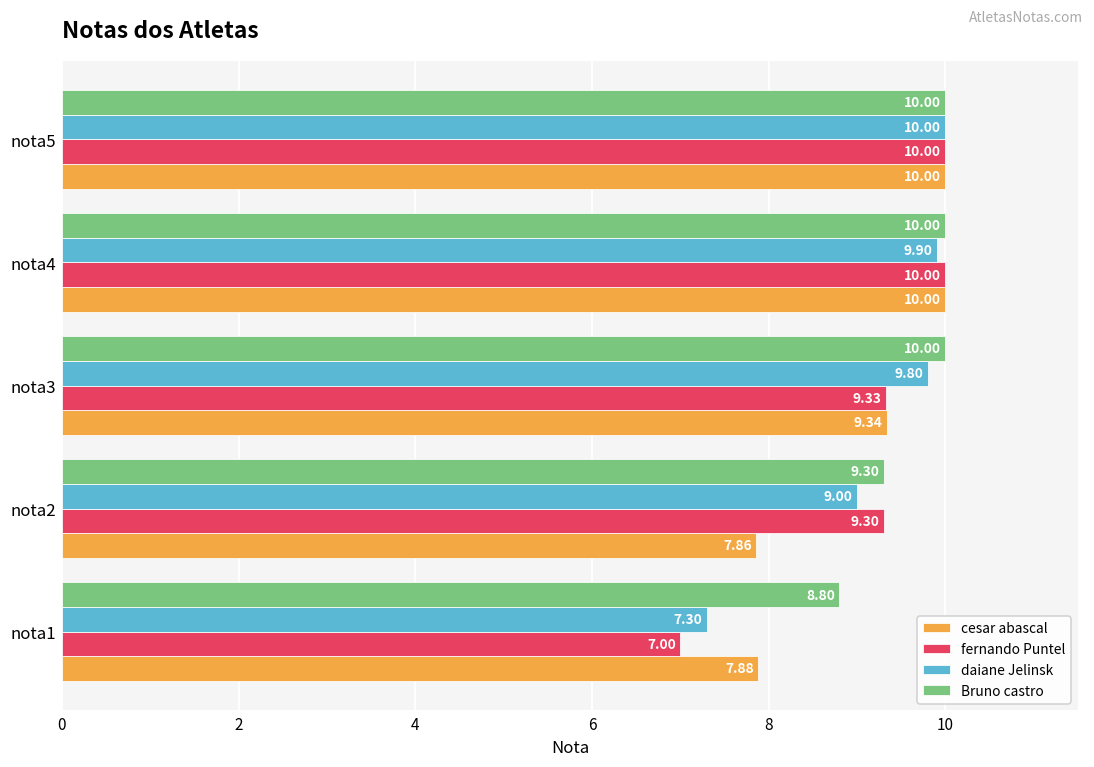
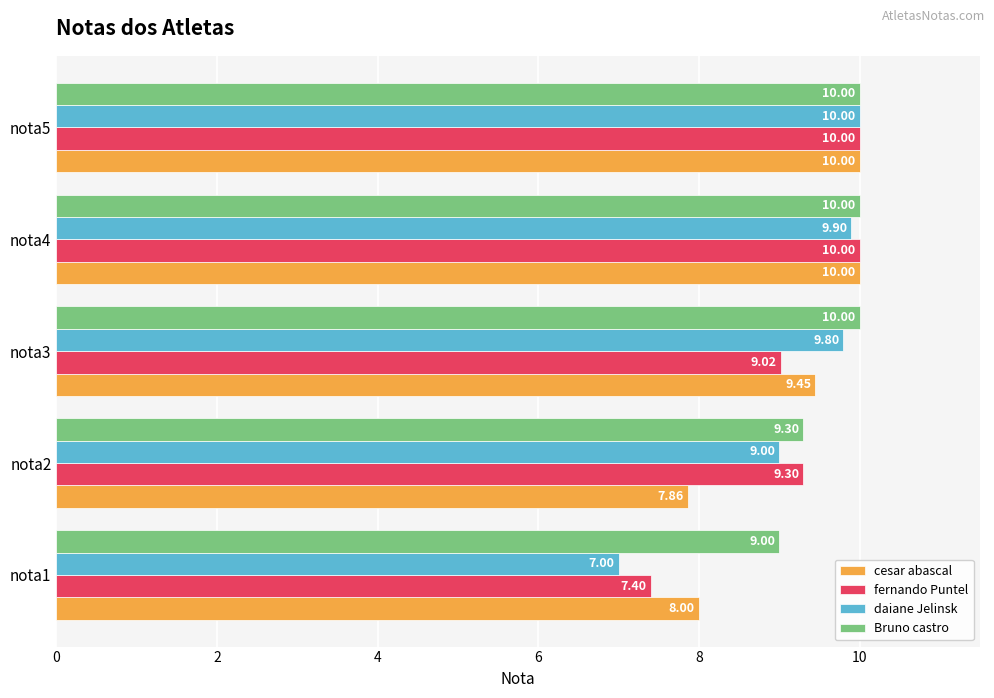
  {
    "cesar abascal": {
      "nota5": 10.00,
      "nota4": 10.00,
-     "nota3": 9.34,
+     "nota3": 9.45,
      "nota2": 7.86,
-     "nota1": 7.88
+     "nota1": 8.00
    },
    "fernando Puntel": {
      "nota5": 10.00,
      "nota4": 10.00,
-     "nota3": 9.33,
+     "nota3": 9.02,
      "nota2": 9.30,
-     "nota1": 7.00
+     "nota1": 7.40
    },
    "daiane Jelinsk": {
      "nota5": 10.00,
      "nota4": 9.90,
      "nota3": 9.80,
      "nota2": 9.00,
-     "nota1": 7.30
+     "nota1": 7.00
    },
    "Bruno castro": {
      "nota5": 10.00,
      "nota4": 10.00,
      "nota3": 10.00,
      "nota2": 9.30,
-     "nota1": 8.80
+     "nota1": 9.00
    }
  }
